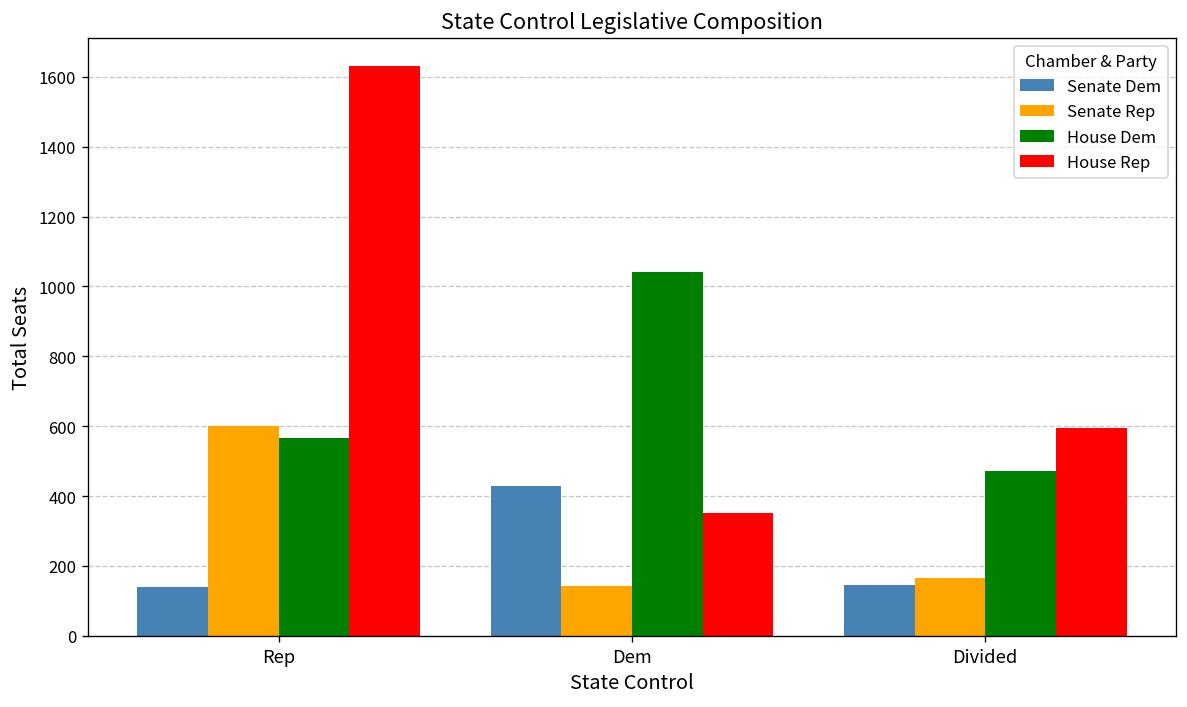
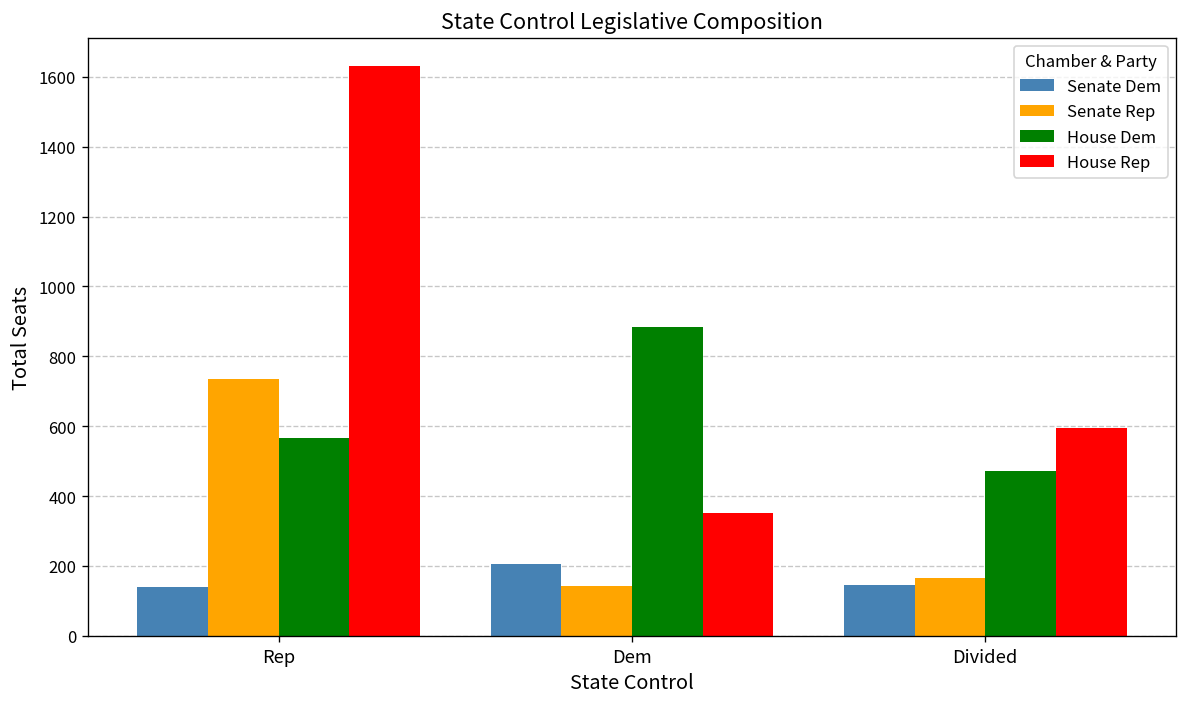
  {
    "Senate Dem": {
      "Rep": 140,
-     "Dem": 430,
+     "Dem": 210,
      "Divided": 150
    },
    "Senate Rep": {
-     "Rep": 600,
+     "Rep": 730,
      "Dem": 140,
      "Divided": 170
    },
    "House Dem": {
      "Rep": 570,
-     "Dem": 1040,
+     "Dem": 880,
      "Divided": 470
    },
    "House Rep": {
      "Rep": 1630,
      "Dem": 350,
      "Divided": 600
    }
  }
